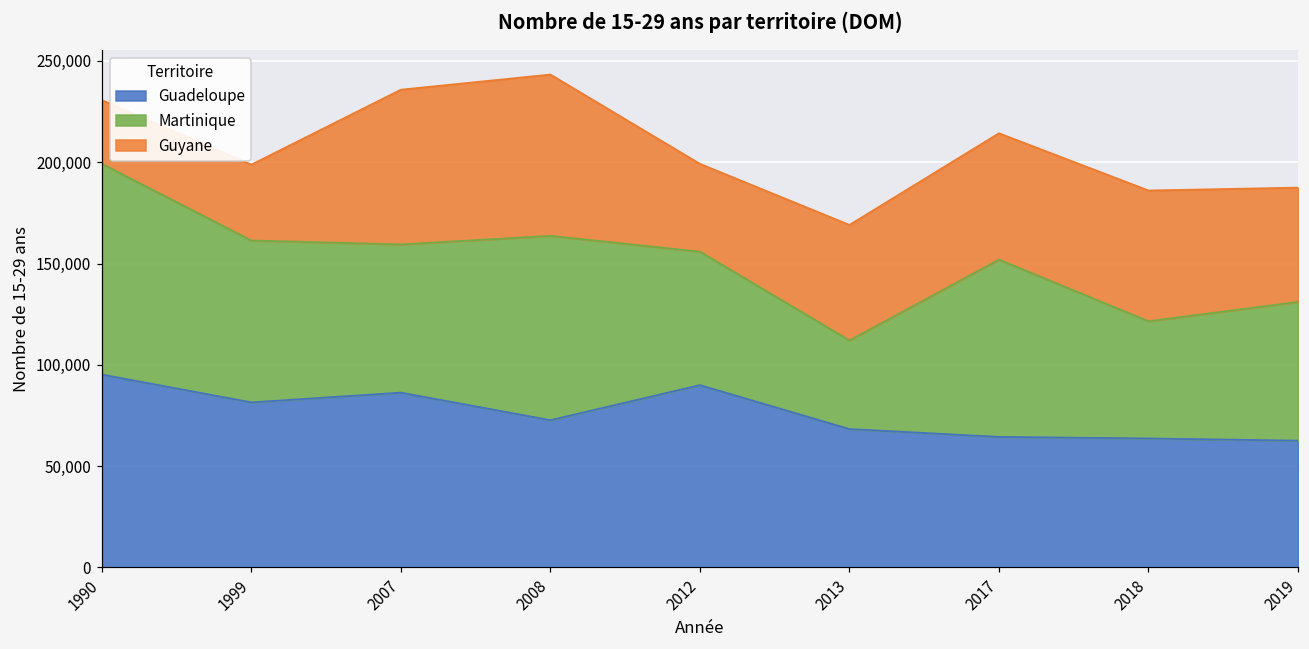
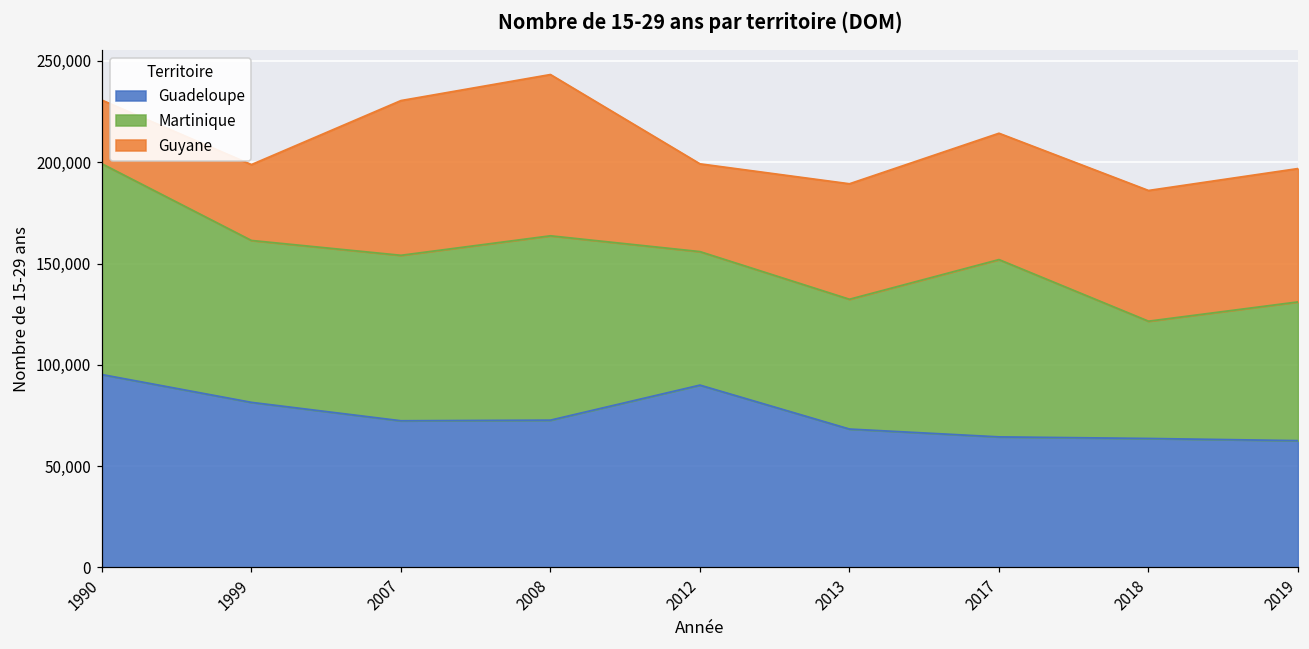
  {
    "Guadeloupe": {
      "1990": "95,000",
      "1999": "81,000",
-     "2007": "86,000",
+     "2007": "72,000",
      "2008": "73,000",
      "2012": "90,000",
      "2013": "68,000",
      "2017": "64,000",
      "2018": "64,000",
      "2019": "63,000"
    },
    "Martinique": {
      "1990": "104,000",
      "1999": "80,000",
-     "2007": "73,000",
+     "2007": "82,000",
      "2008": "91,000",
      "2012": "66,000",
-     "2013": "44,000",
+     "2013": "64,000",
      "2017": "87,000",
      "2018": "58,000",
      "2019": "68,000"
    },
    "Guyane": {
      "1990": "31,000",
      "1999": "37,000",
      "2007": "76,000",
      "2008": "80,000",
      "2012": "43,000",
      "2013": "57,000",
      "2017": "62,000",
      "2018": "65,000",
-     "2019": "56,000"
+     "2019": "66,000"
    }
  }
